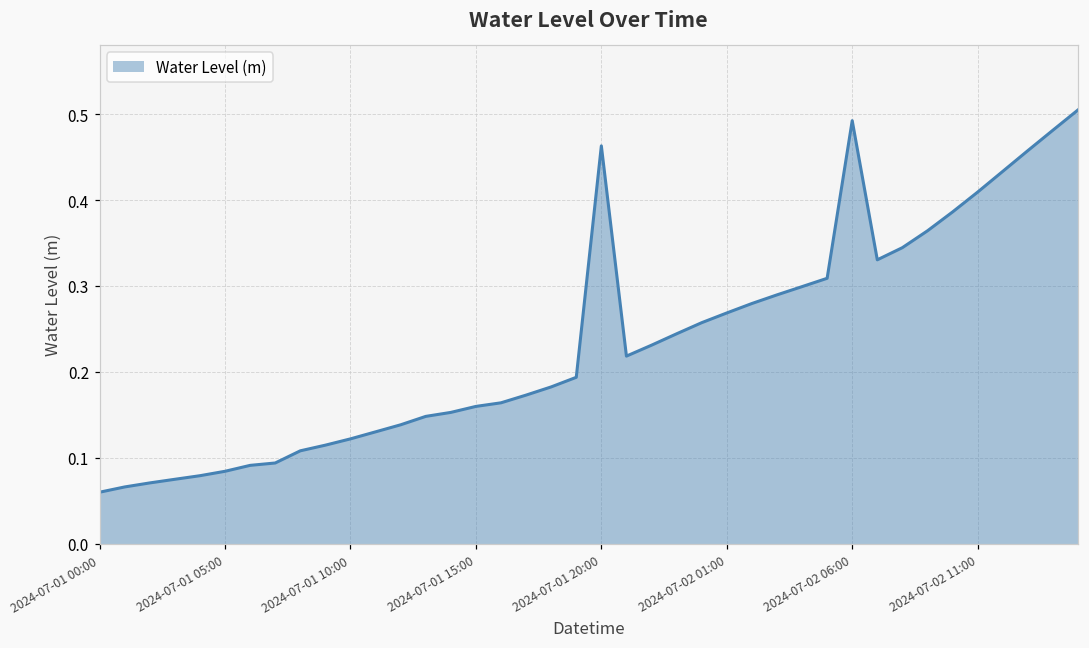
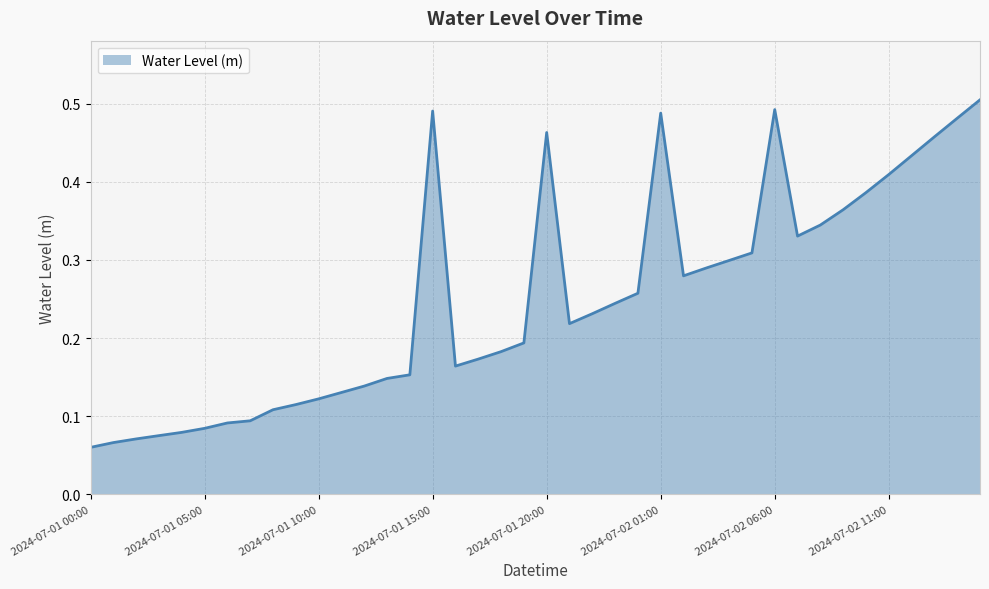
  {
    "2024-07-01 00:00": 0.06,
    "2024-07-01 05:00": 0.08,
    "2024-07-01 10:00": 0.12,
-   "2024-07-01 15:00": 0.16,
+   "2024-07-01 15:00": 0.49,
    "2024-07-01 20:00": 0.46,
-   "2024-07-02 01:00": 0.27,
+   "2024-07-02 01:00": 0.49,
    "2024-07-02 06:00": 0.49,
    "2024-07-02 11:00": 0.41
  }
